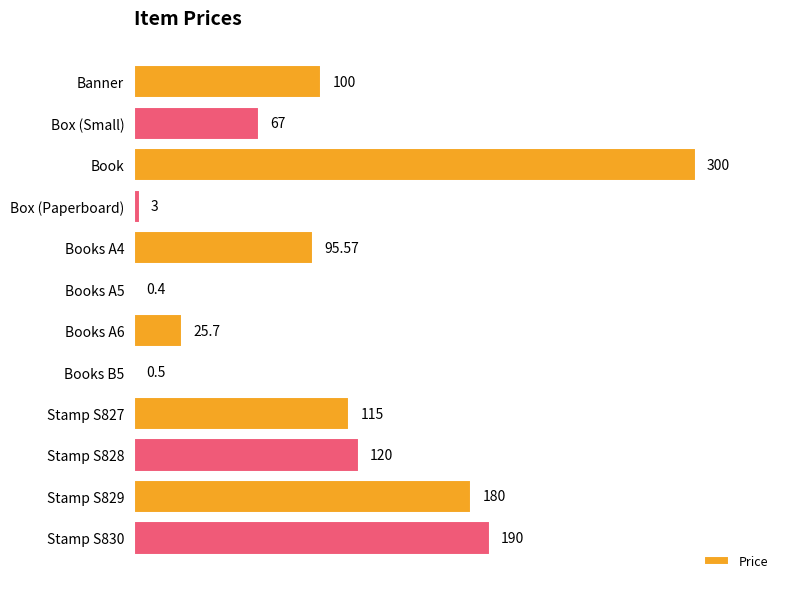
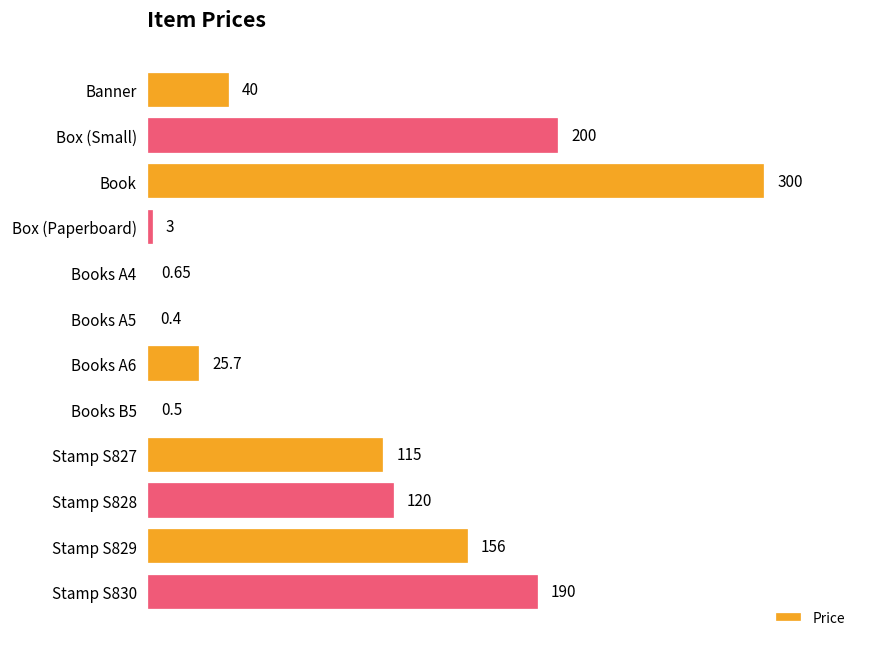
  {
-   "Banner": 100,
-   "Box (Small)": 67,
+   "Banner": 40,
+   "Box (Small)": 200,
    "Book": 300,
    "Box (Paperboard)": 3,
-   "Books A4": 95.57,
+   "Books A4": 0.65,
    "Books A5": 0.4,
    "Books A6": 25.7,
    "Books B5": 0.5,
    "Stamp S827": 115,
    "Stamp S828": 120,
-   "Stamp S829": 180,
+   "Stamp S829": 156,
    "Stamp S830": 190
  }
